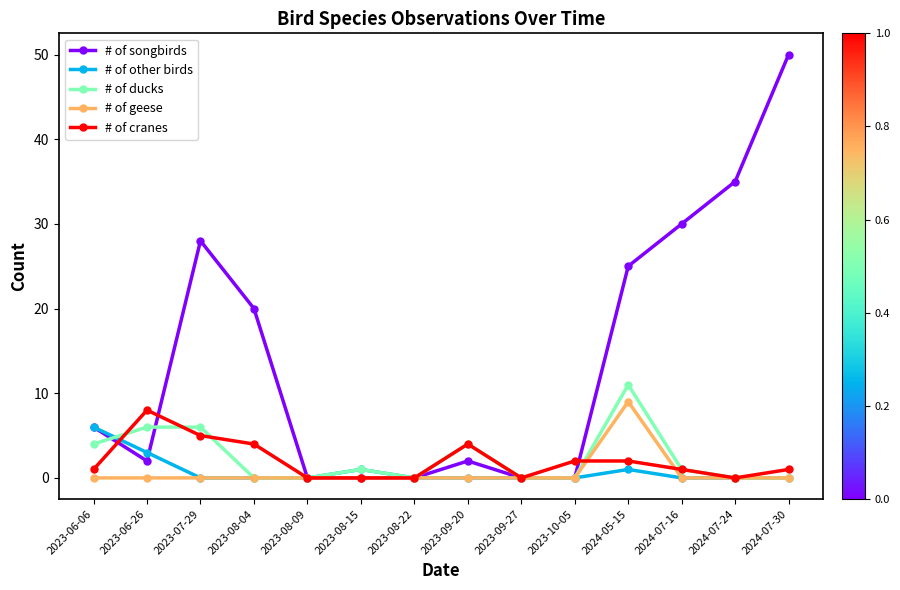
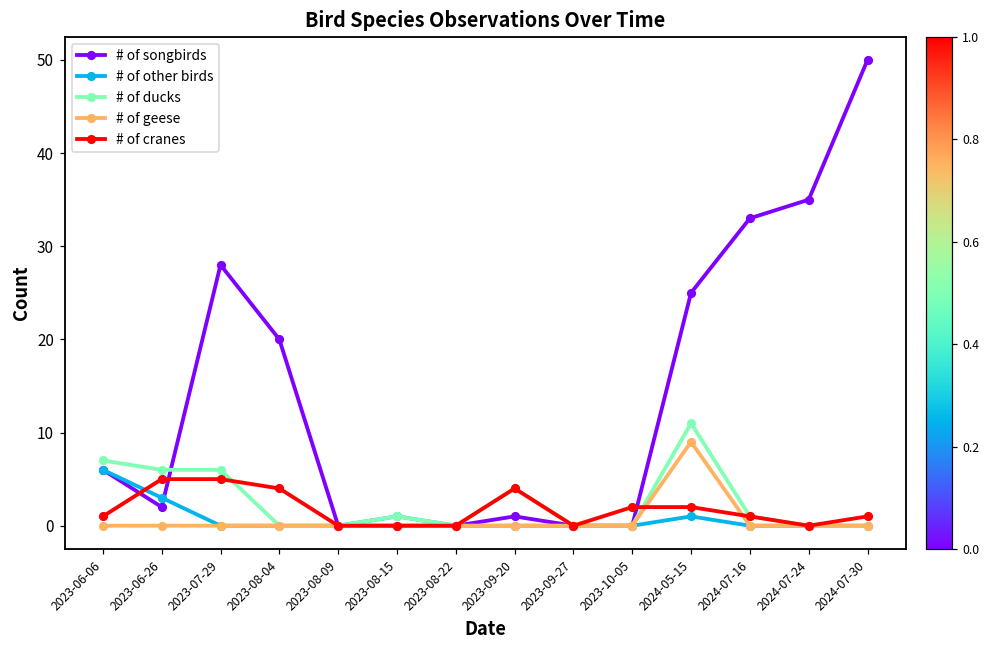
  {
    "# of songbirds": {
      "2023-06-26": 2,
      "2023-07-29": 28,
      "2023-08-04": 20,
-     "2023-09-20": 2,
+     "2023-09-20": 1,
      "2024-05-15": 25,
-     "2024-07-16": 30,
+     "2024-07-16": 33,
      "2024-07-24": 35,
      "2024-07-30": 50
    },
    "# of other birds": {
      "2023-06-26": 3,
      "2024-05-15": 1
    },
    "# of ducks": {
-     "2023-06-06": 4,
+     "2023-06-06": 7,
      "2023-06-26": 6,
      "2023-07-29": 6,
      "2024-05-15": 11
    },
    "# of geese": {
      "2023-06-06": 0,
      "2023-06-26": 0,
      "2024-05-15": 9
    },
    "# of cranes": {
      "2023-06-06": 1,
-     "2023-06-26": 8,
+     "2023-06-26": 5,
      "2023-07-29": 5,
      "2023-08-04": 4,
      "2023-10-05": 2,
      "2024-05-15": 2,
      "2024-07-30": 1
    }
  }
